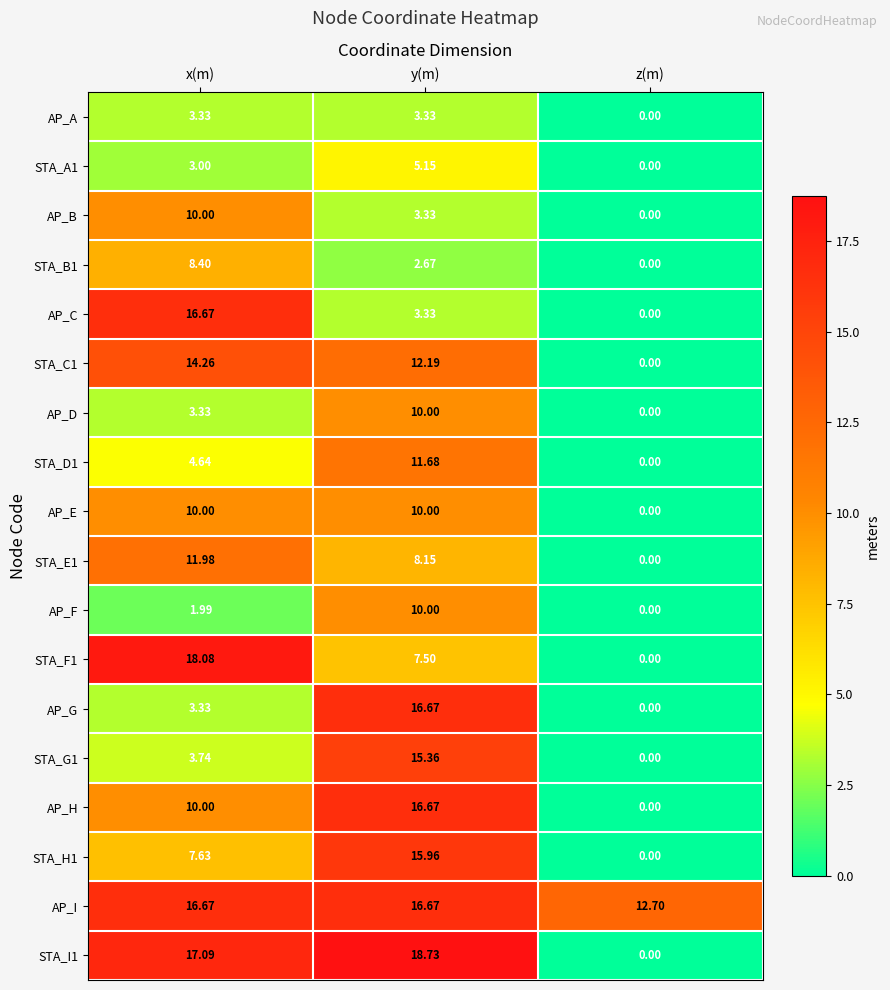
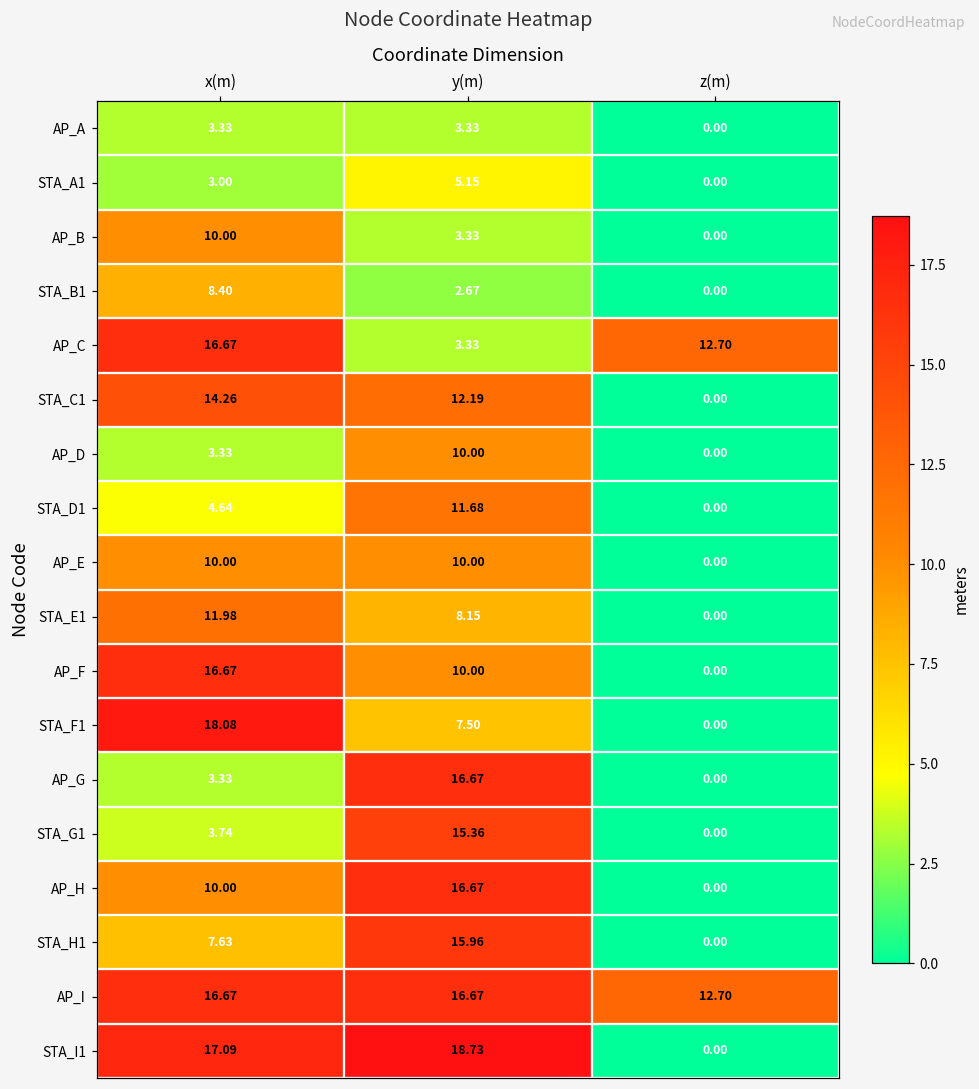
  {
    "AP_A": {
      "x(m)": 3.33,
      "y(m)": 3.33,
      "z(m)": 0.00
    },
    "STA_A1": {
      "x(m)": 3.00,
      "y(m)": 5.15,
      "z(m)": 0.00
    },
    "AP_B": {
      "x(m)": 10.00,
      "y(m)": 3.33,
      "z(m)": 0.00
    },
    "STA_B1": {
      "x(m)": 8.40,
      "y(m)": 2.67,
      "z(m)": 0.00
    },
    "AP_C": {
      "x(m)": 16.67,
      "y(m)": 3.33,
-     "z(m)": 0.00
+     "z(m)": 12.70
    },
    "STA_C1": {
      "x(m)": 14.26,
      "y(m)": 12.19,
      "z(m)": 0.00
    },
    "AP_D": {
      "x(m)": 3.33,
      "y(m)": 10.00,
      "z(m)": 0.00
    },
    "STA_D1": {
      "x(m)": 4.64,
      "y(m)": 11.68,
      "z(m)": 0.00
    },
    "AP_E": {
      "x(m)": 10.00,
      "y(m)": 10.00,
      "z(m)": 0.00
    },
    "STA_E1": {
      "x(m)": 11.98,
      "y(m)": 8.15,
      "z(m)": 0.00
    },
    "AP_F": {
-     "x(m)": 1.99,
+     "x(m)": 16.67,
      "y(m)": 10.00,
      "z(m)": 0.00
    },
    "STA_F1": {
      "x(m)": 18.08,
      "y(m)": 7.50,
      "z(m)": 0.00
    },
    "AP_G": {
      "x(m)": 3.33,
      "y(m)": 16.67,
      "z(m)": 0.00
    },
    "STA_G1": {
      "x(m)": 3.74,
      "y(m)": 15.36,
      "z(m)": 0.00
    },
    "AP_H": {
      "x(m)": 10.00,
      "y(m)": 16.67,
      "z(m)": 0.00
    },
    "STA_H1": {
      "x(m)": 7.63,
      "y(m)": 15.96,
      "z(m)": 0.00
    },
    "AP_I": {
      "x(m)": 16.67,
      "y(m)": 16.67,
      "z(m)": 12.70
    },
    "STA_I1": {
      "x(m)": 17.09,
      "y(m)": 18.73,
      "z(m)": 0.00
    }
  }
